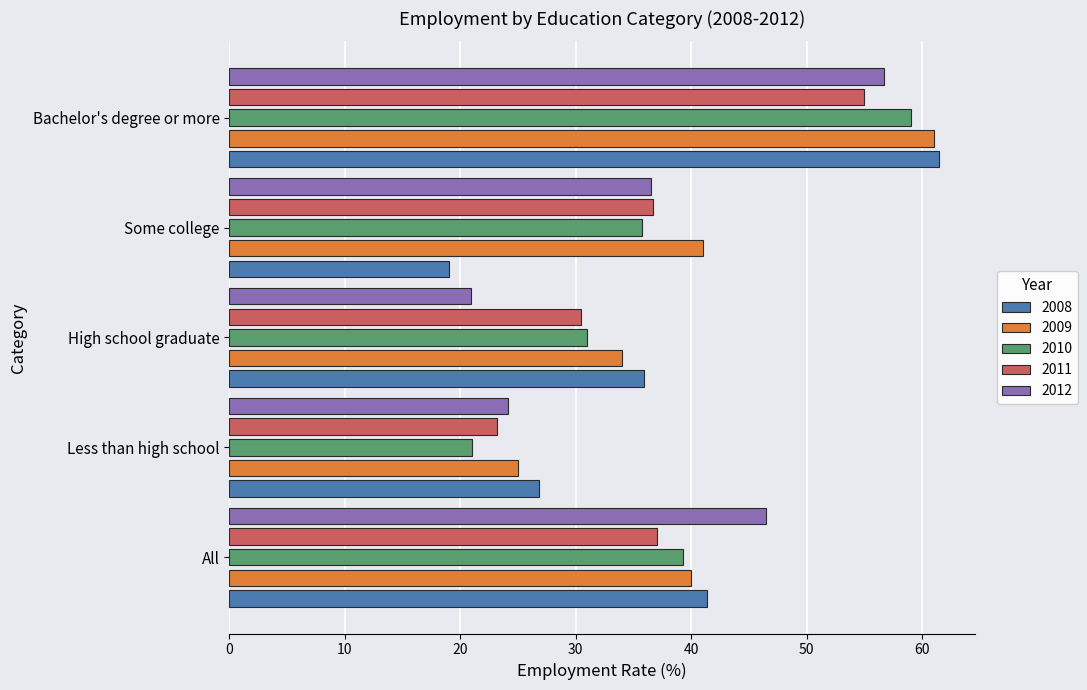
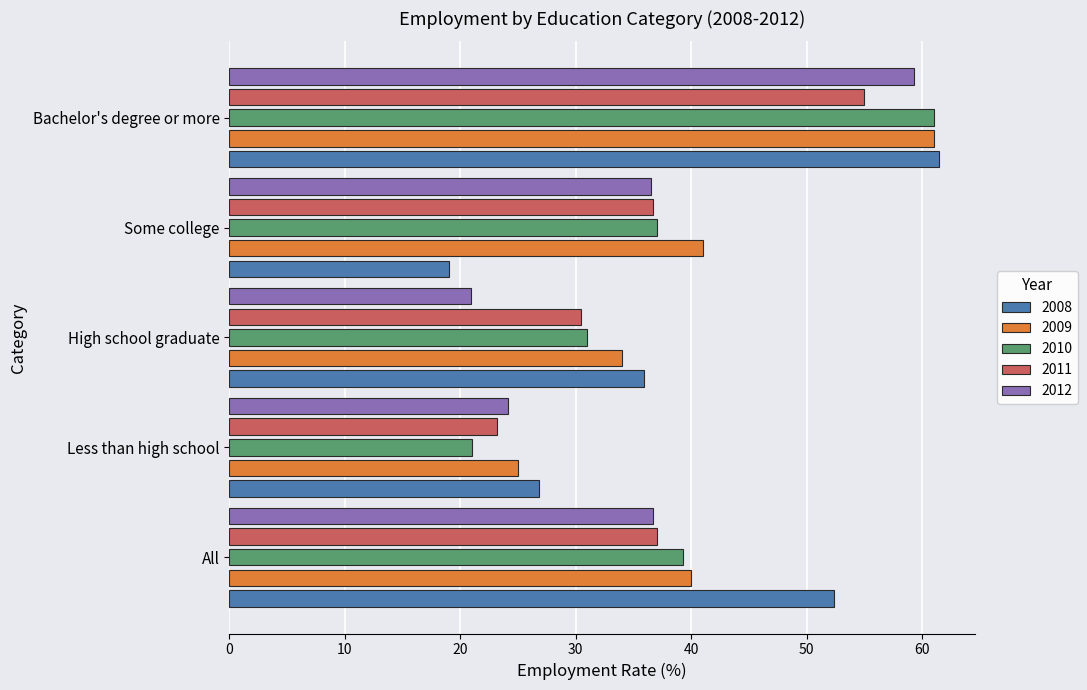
  {
    "2008": {
      "Bachelor's degree or more": 61.5,
      "Some college": 19.0,
      "High school graduate": 35.9,
      "Less than high school": 26.8,
-     "All": 41.4
+     "All": 52.4
    },
    "2010": {
-     "Bachelor's degree or more": 59,
-     "Some college": 35.7,
+     "Bachelor's degree or more": 61,
+     "Some college": 37.0,
      "High school graduate": 31.0,
      "Less than high school": 21.0,
      "All": 39.3
    },
    "2012": {
-     "Bachelor's degree or more": 56.7,
+     "Bachelor's degree or more": 59.3,
      "Some college": 36.5,
      "High school graduate": 20.9,
      "Less than high school": 24.1,
-     "All": 46.5
+     "All": 36.7
    }
  }
